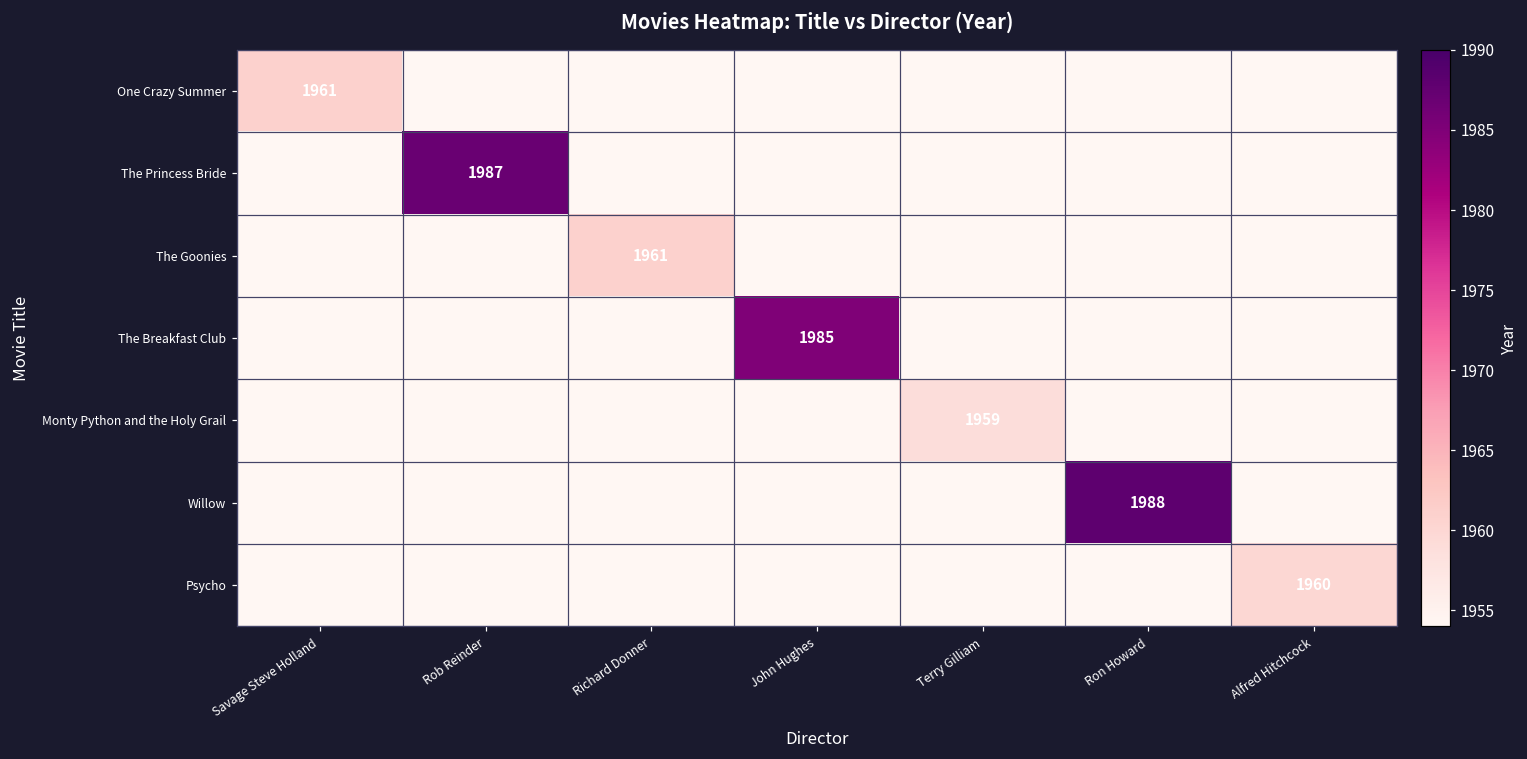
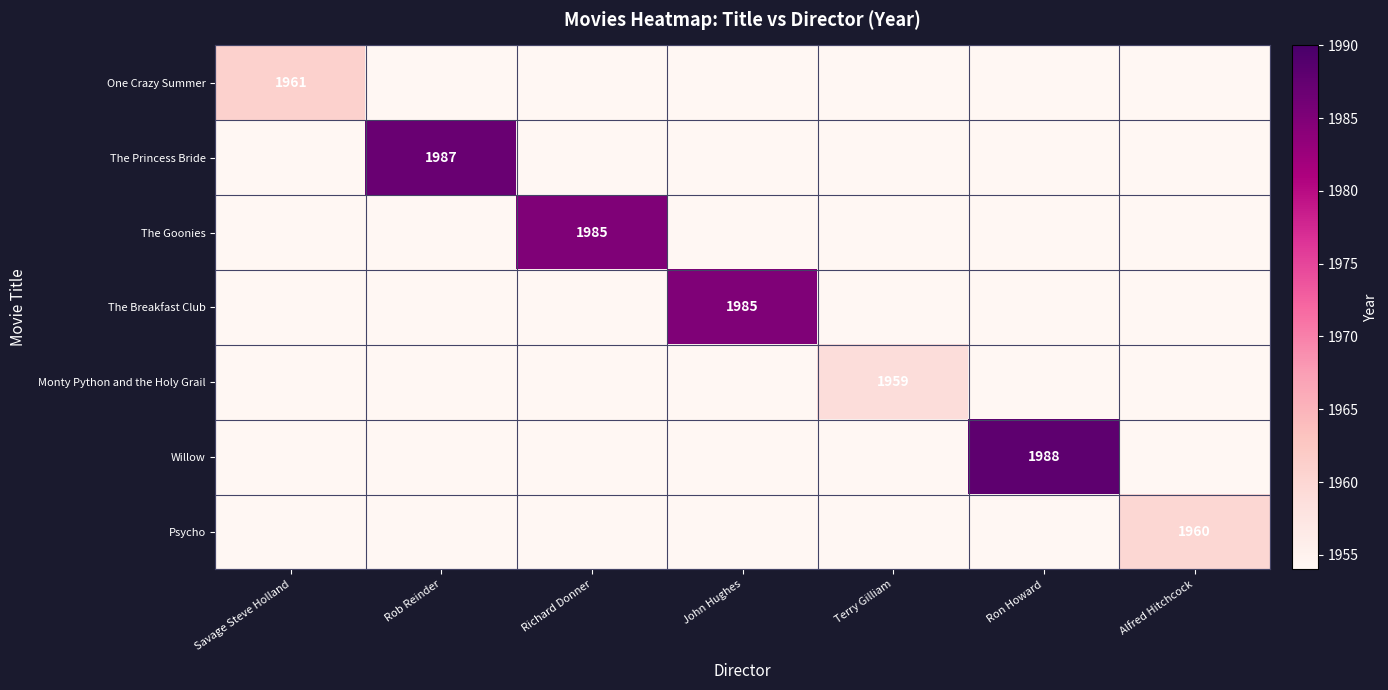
  {
    "One Crazy Summer": {
      "Savage Steve Holland": 1961
    },
    "The Princess Bride": {
      "Rob Reinder": 1987
    },
    "The Goonies": {
-     "Richard Donner": 1961
+     "Richard Donner": 1985
    },
    "The Breakfast Club": {
      "John Hughes": 1985
    },
    "Willow": {
      "Ron Howard": 1988
    }
  }
